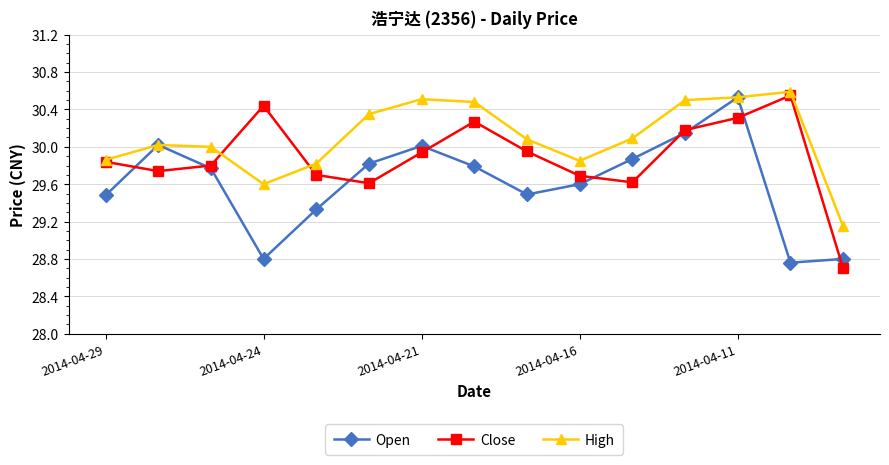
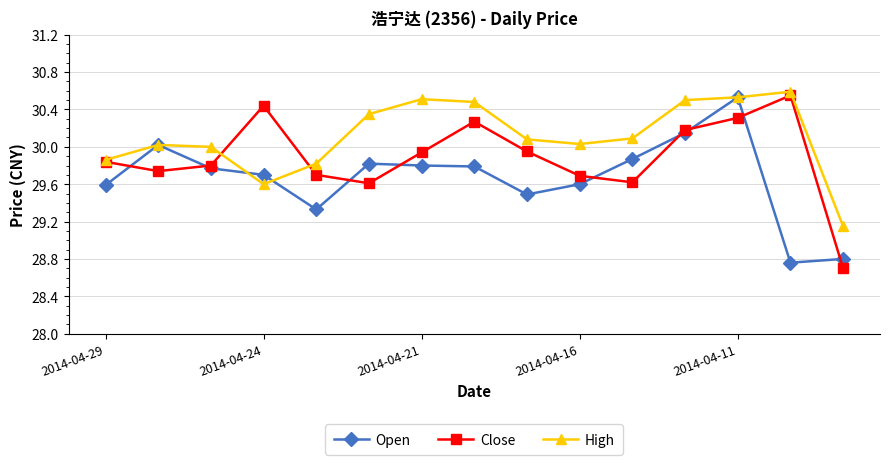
  {
    "Open": {
-     "2014-04-29": 29.5,
-     "2014-04-24": 28.8,
-     "2014-04-21": 30.0,
+     "2014-04-29": 29.6,
+     "2014-04-24": 29.7,
+     "2014-04-21": 29.8,
      "2014-04-16": 29.6
    },
    "Close": {
      "2014-04-24": 30.4,
      "2014-04-21": 29.9,
      "2014-04-16": 29.7,
      "2014-04-11": 30.3
    },
    "High": {
      "2014-04-24": 29.6,
      "2014-04-21": 30.5,
-     "2014-04-16": 29.9
+     "2014-04-16": 30.0
    }
  }
